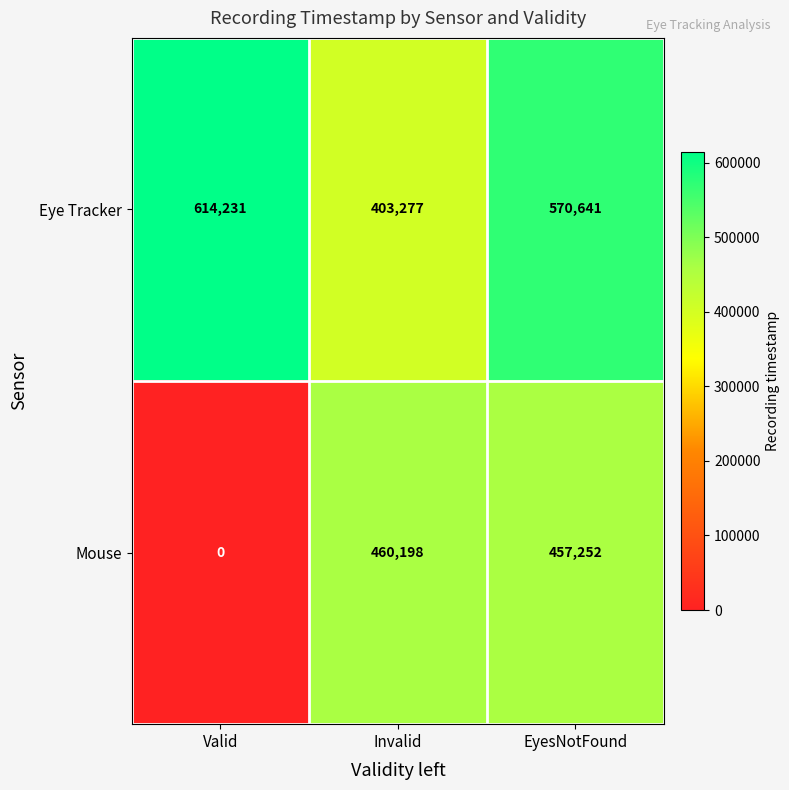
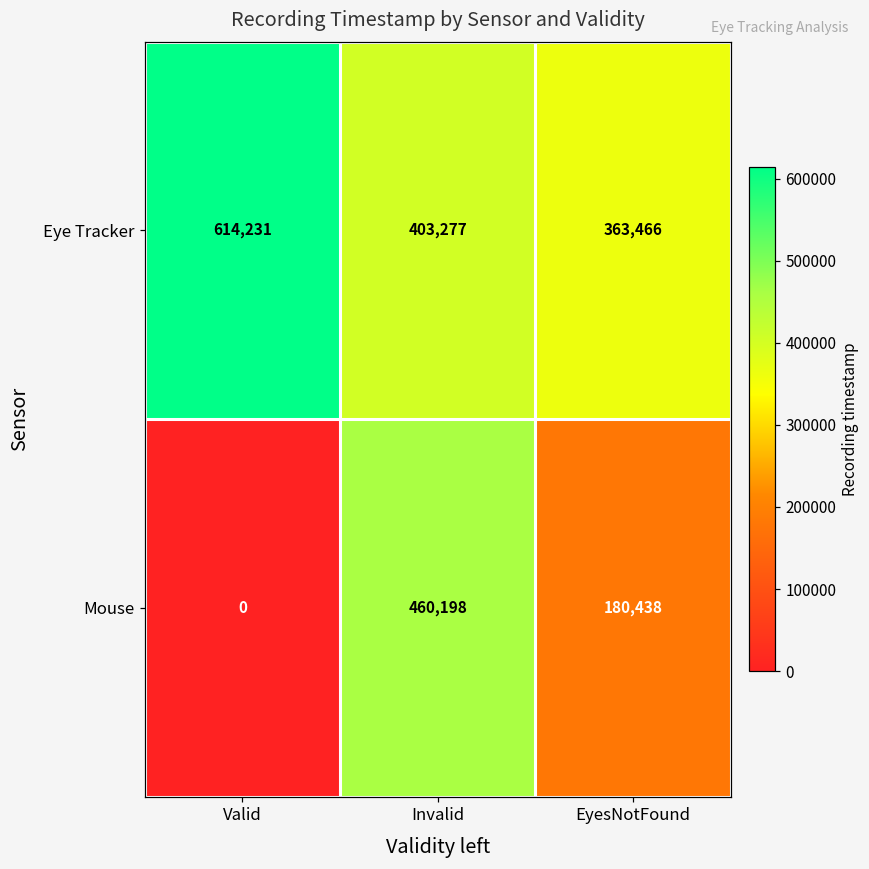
  {
    "Eye Tracker": {
      "Valid": "614,231",
      "Invalid": "403,277",
-     "EyesNotFound": "570,641"
+     "EyesNotFound": "363,466"
    },
    "Mouse": {
      "Valid": "0",
      "Invalid": "460,198",
-     "EyesNotFound": "457,252"
+     "EyesNotFound": "180,438"
    }
  }
